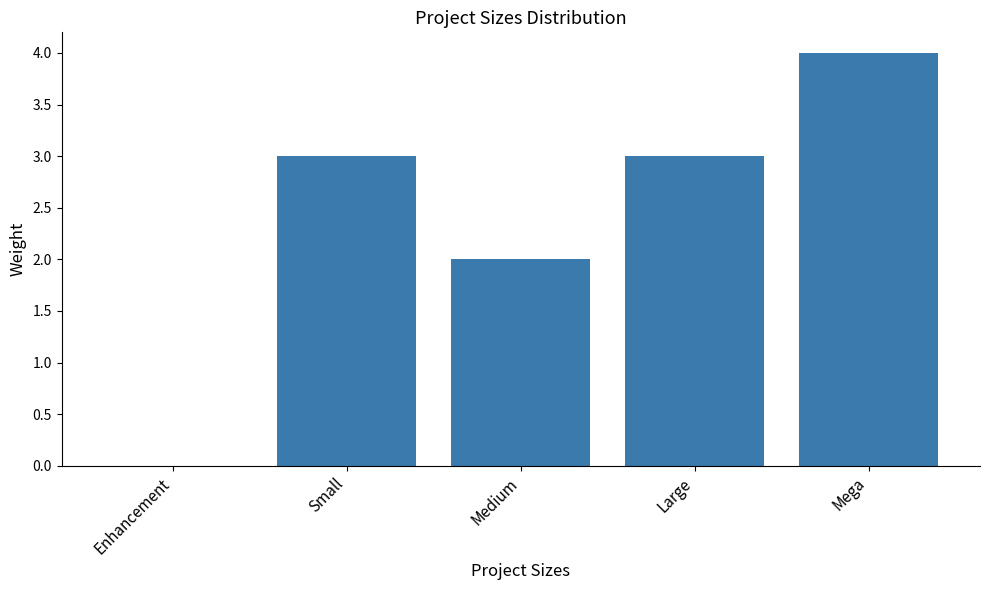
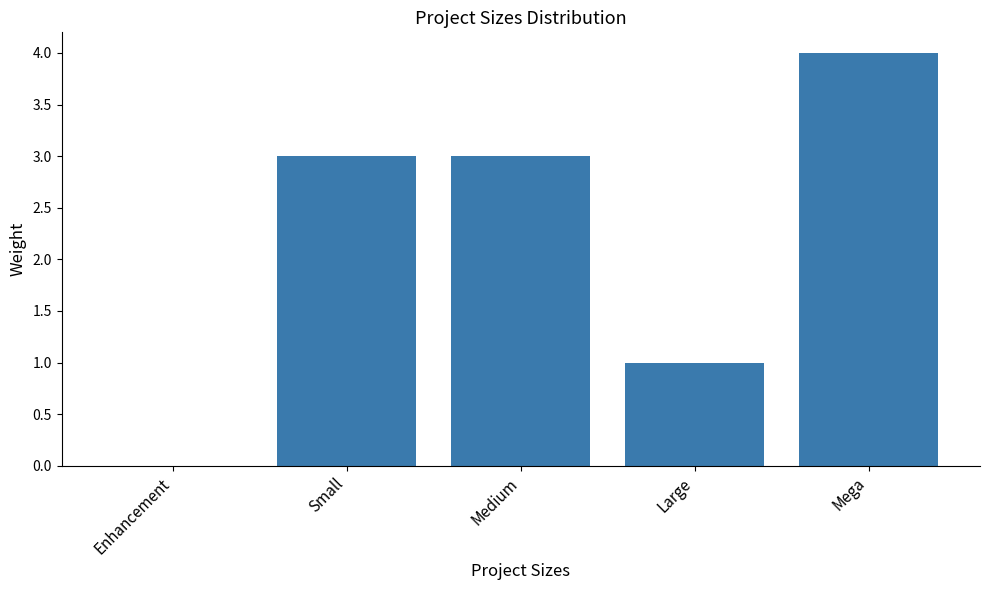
  {
    "Enhancement": 0,
    "Small": 3,
-   "Medium": 2,
-   "Large": 3,
+   "Medium": 3,
+   "Large": 1,
    "Mega": 4
  }
